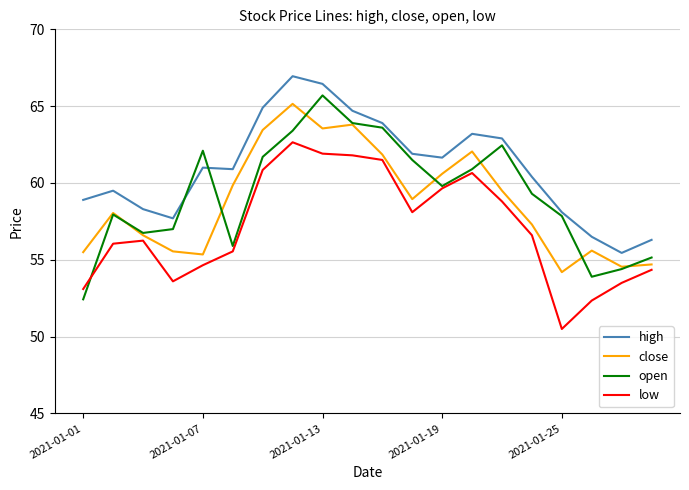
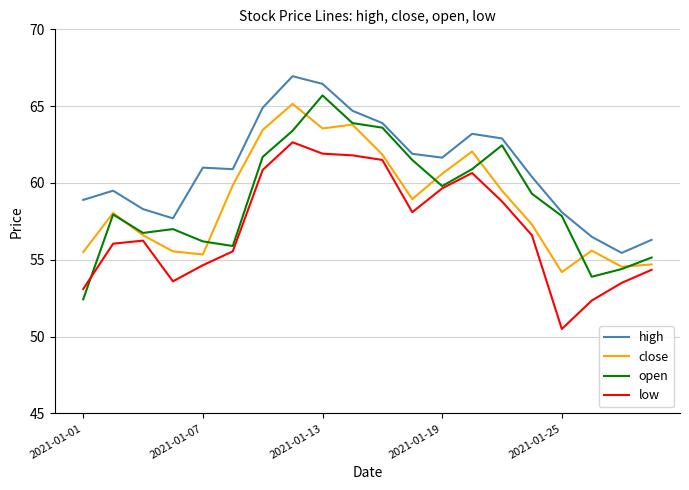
  {
    "high": {
      "2021-01-01": 58.9,
      "2021-01-07": 61.0,
      "2021-01-13": 66.5,
      "2021-01-19": 61.7,
      "2021-01-25": 58.1
    },
    "close": {
      "2021-01-01": 55.5,
      "2021-01-07": 55.4,
      "2021-01-13": 63.6,
      "2021-01-19": 60.6,
      "2021-01-25": 54.2
    },
    "open": {
      "2021-01-01": 52.4,
-     "2021-01-07": 62.1,
+     "2021-01-07": 56.2,
      "2021-01-13": 65.7,
      "2021-01-25": 57.9
    },
    "low": {
      "2021-01-01": 53.1,
      "2021-01-07": 54.7,
      "2021-01-13": 61.9,
      "2021-01-25": 50.5
    }
  }
